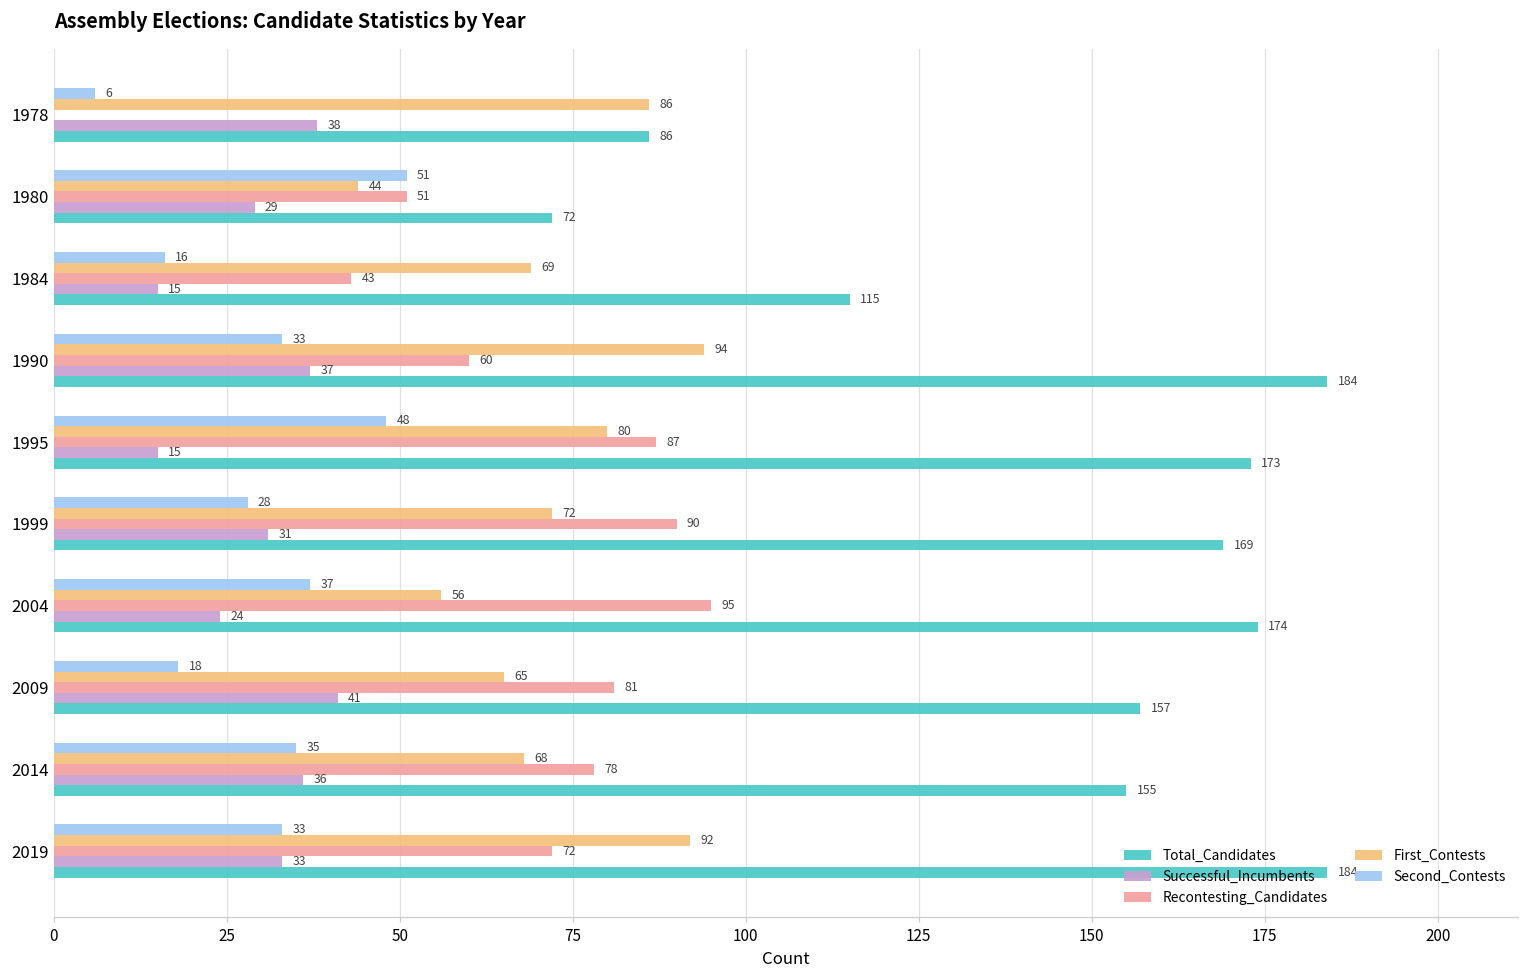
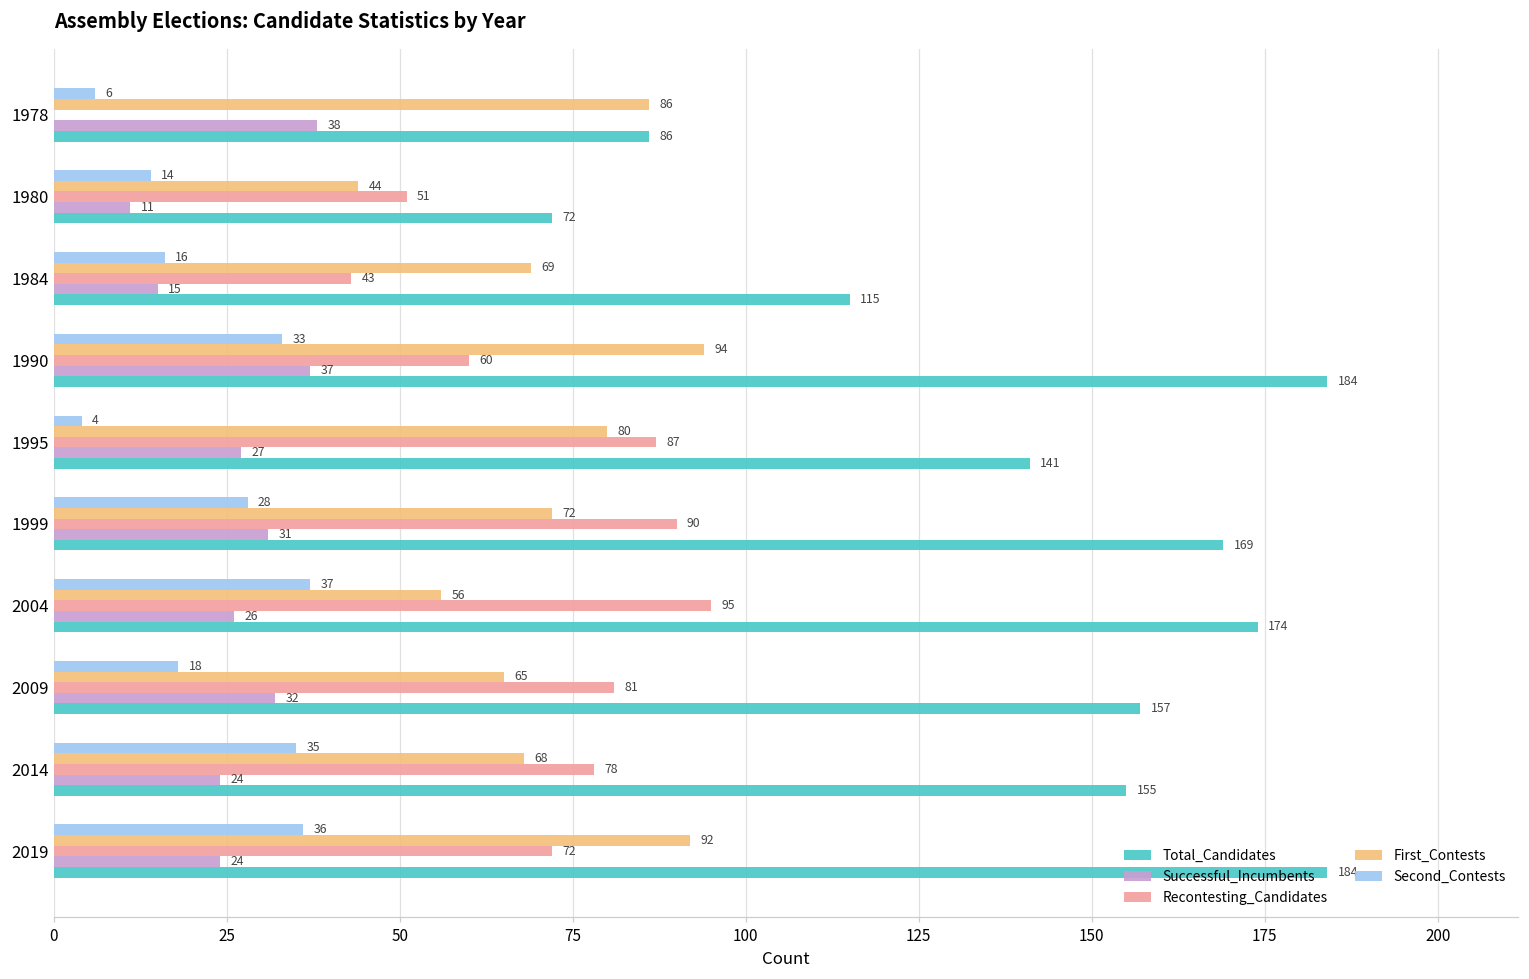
  {
    "Total_Candidates": {
      "1978": 86,
      "1980": 72,
      "1984": 115,
      "1990": 184,
-     "1995": 173,
+     "1995": 141,
      "1999": 169,
      "2004": 174,
      "2009": 157,
      "2014": 155,
      "2019": 184
    },
    "Successful_Incumbents": {
      "1978": 38,
-     "1980": 29,
+     "1980": 11,
      "1984": 15,
      "1990": 37,
-     "1995": 15,
+     "1995": 27,
      "1999": 31,
-     "2004": 24,
-     "2009": 41,
-     "2014": 36,
-     "2019": 33
+     "2004": 26,
+     "2009": 32,
+     "2014": 24,
+     "2019": 24
    },
    "Second_Contests": {
      "1978": 6,
-     "1980": 51,
+     "1980": 14,
      "1984": 16,
      "1990": 33,
-     "1995": 48,
+     "1995": 4,
      "1999": 28,
      "2004": 37,
      "2009": 18,
      "2014": 35,
-     "2019": 33
+     "2019": 36
    }
  }
